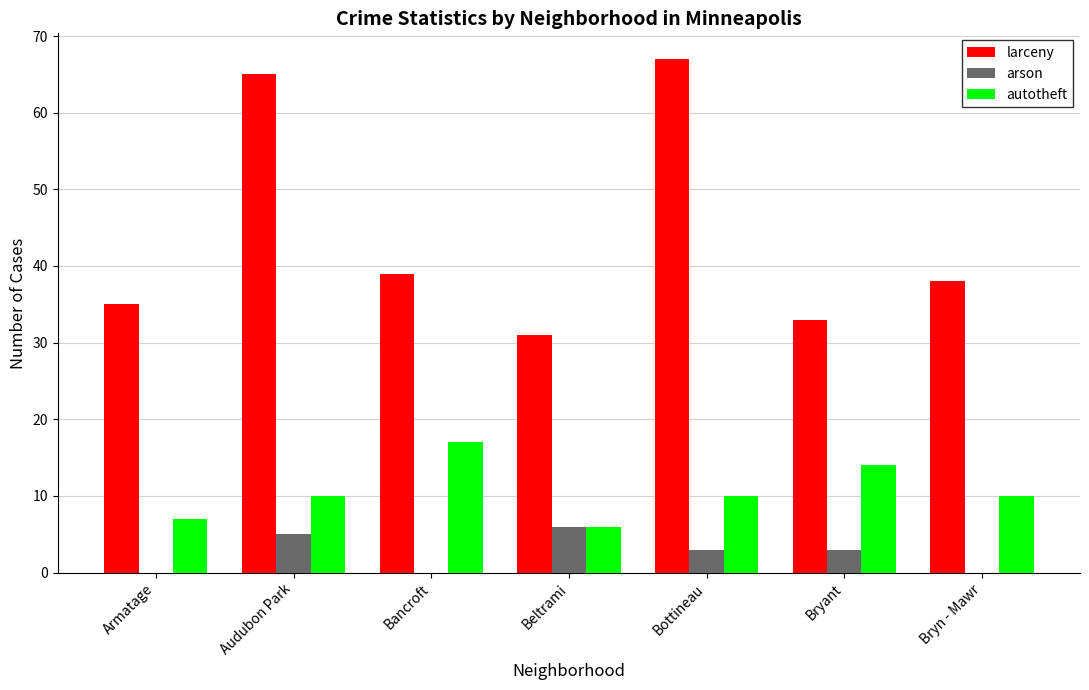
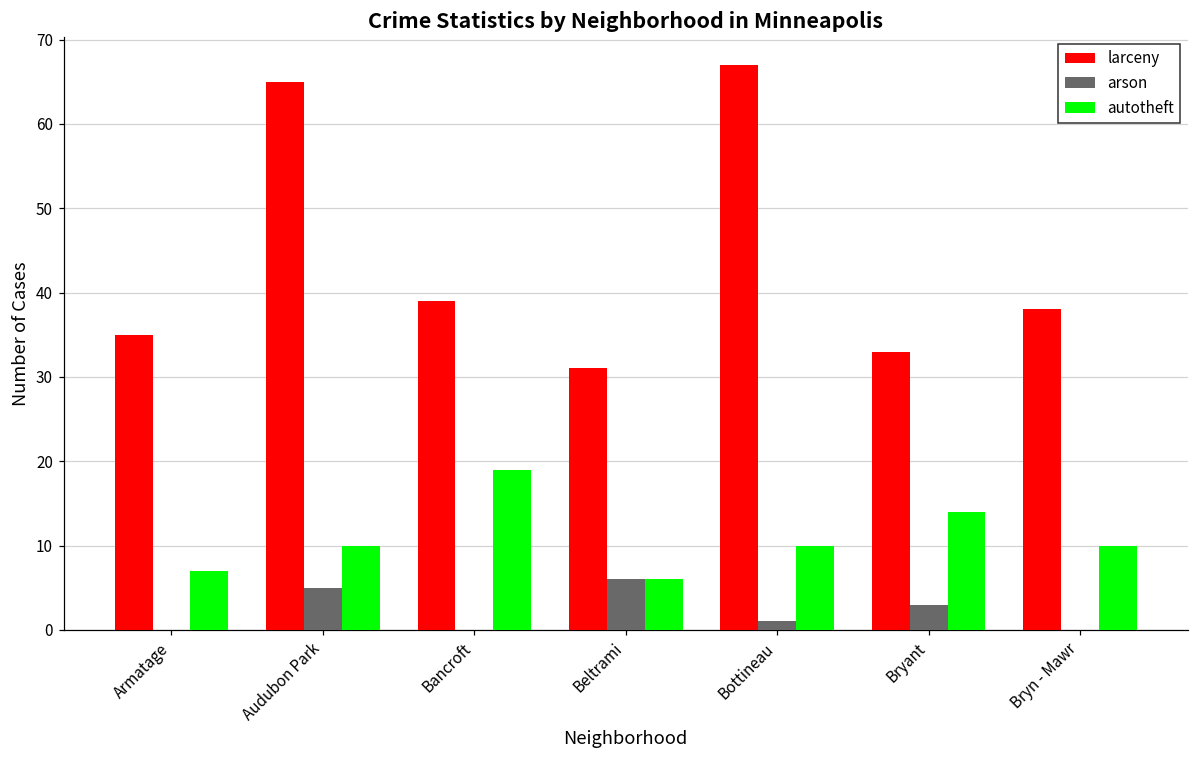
  {
    "larceny": {
      "Armatage": 35,
      "Audubon Park": 65,
      "Bancroft": 39,
      "Beltrami": 31,
      "Bottineau": 67,
      "Bryant": 33,
      "Bryn - Mawr": 38
    },
    "arson": {
      "Armatage": 0,
      "Audubon Park": 5,
      "Bancroft": 0,
      "Beltrami": 6,
-     "Bottineau": 3,
+     "Bottineau": 1,
      "Bryant": 3,
      "Bryn - Mawr": 0
    },
    "autotheft": {
      "Armatage": 7,
      "Audubon Park": 10,
-     "Bancroft": 17,
+     "Bancroft": 19,
      "Beltrami": 6,
      "Bottineau": 10,
      "Bryant": 14,
      "Bryn - Mawr": 10
    }
  }
